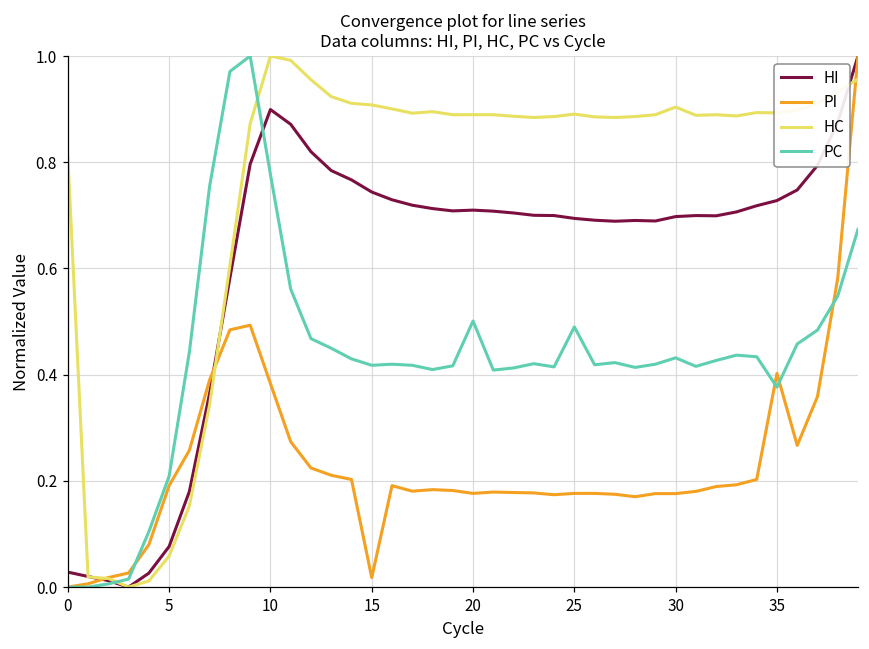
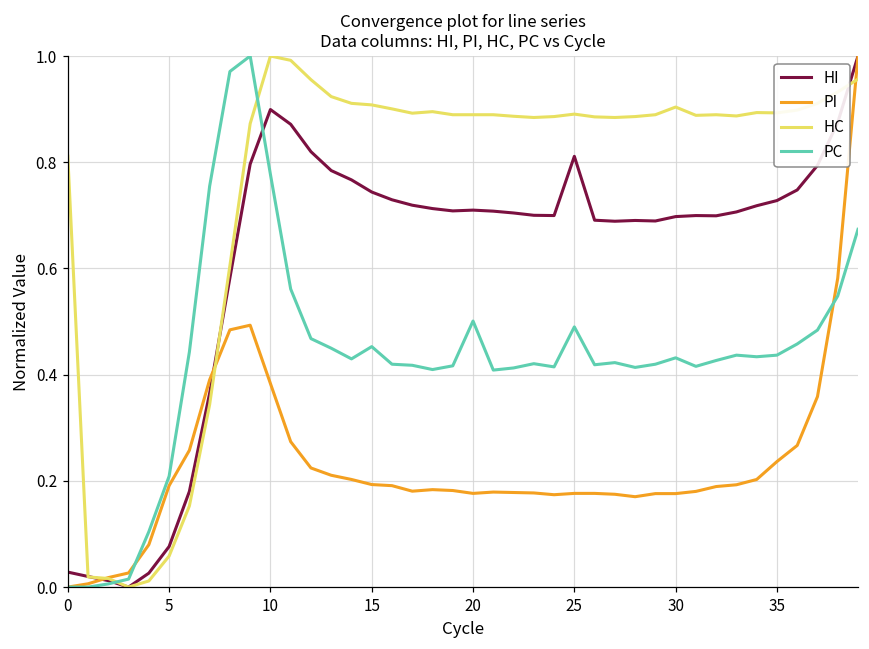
  {
    "HI": {
      "0": 0.03,
      "5": 0.08,
      "10": 0.90,
      "15": 0.74,
      "20": 0.71,
-     "25": 0.69,
+     "25": 0.81,
      "30": 0.70,
      "35": 0.73
    },
    "PI": {
      "5": 0.19,
      "10": 0.38,
-     "15": 0.02,
+     "15": 0.19,
      "20": 0.18,
      "25": 0.18,
      "30": 0.18,
-     "35": 0.40
+     "35": 0.24
    },
    "HC": {
      "0": 0.81,
      "5": 0.06,
      "10": 1.00,
      "15": 0.91,
      "20": 0.89,
      "25": 0.89,
      "30": 0.90
    },
    "PC": {
      "5": 0.21,
      "10": 0.78,
-     "15": 0.42,
+     "15": 0.45,
      "20": 0.50,
      "25": 0.49,
      "30": 0.43,
-     "35": 0.38
+     "35": 0.44
    }
  }
